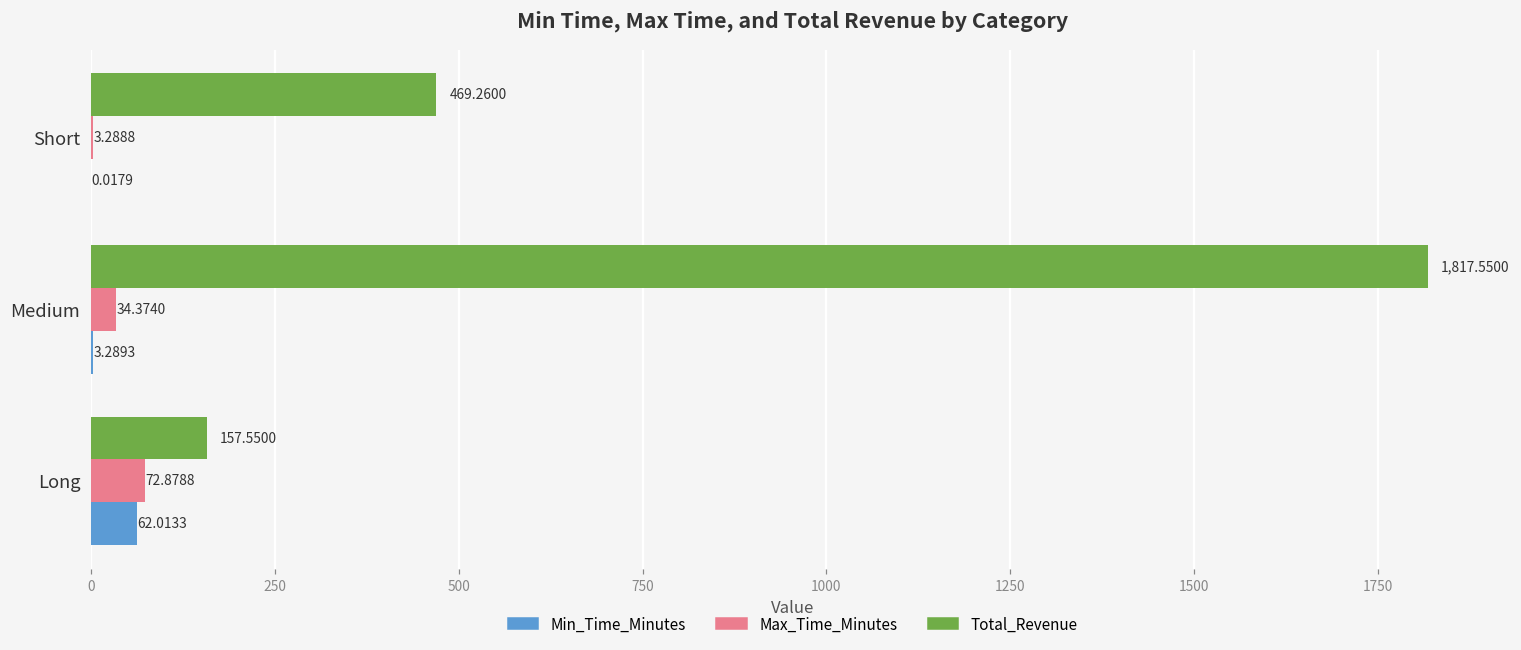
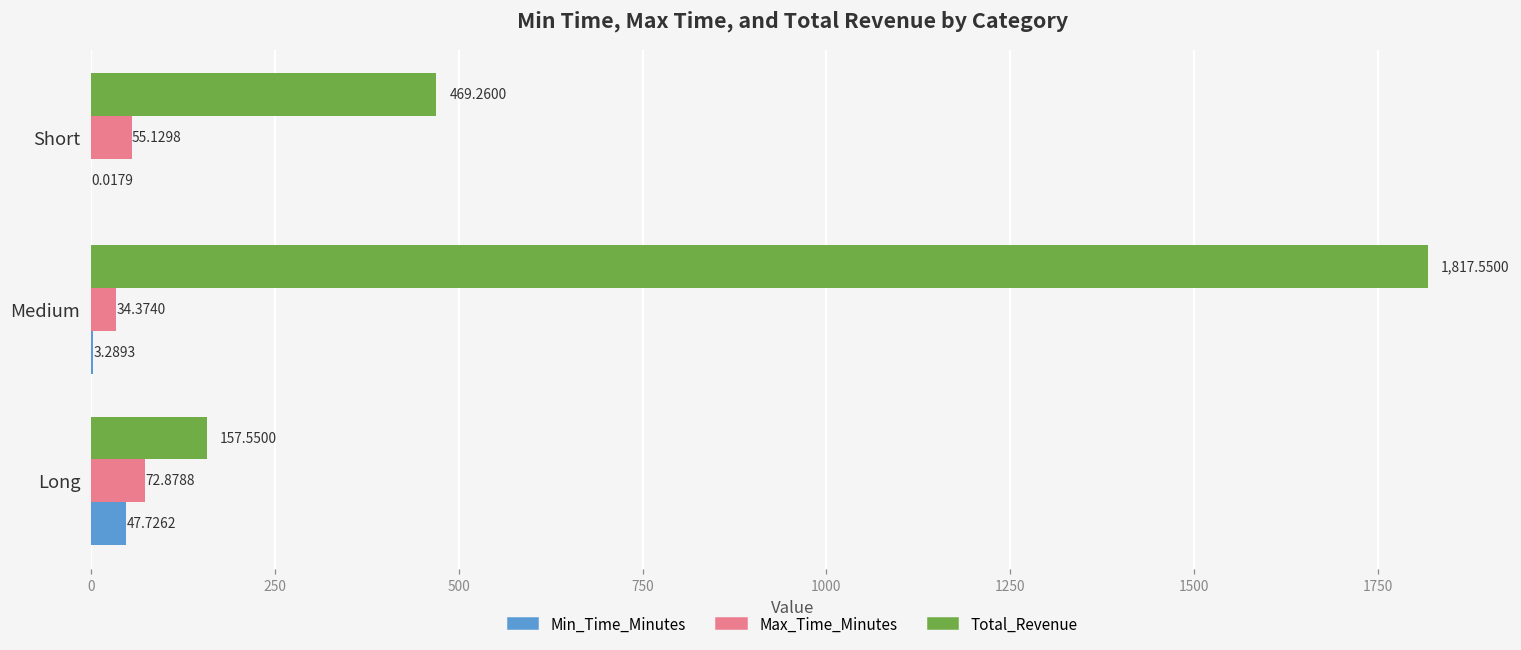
  {
    "Min_Time_Minutes": {
      "Short": "0.0179",
      "Medium": "3.2893",
-     "Long": "62.0133"
+     "Long": "47.7262"
    },
    "Max_Time_Minutes": {
-     "Short": "3.2888",
+     "Short": "55.1298",
      "Medium": "34.3740",
      "Long": "72.8788"
    },
    "Total_Revenue": {
      "Short": "469.2600",
      "Medium": "1,817.5500",
      "Long": "157.5500"
    }
  }
